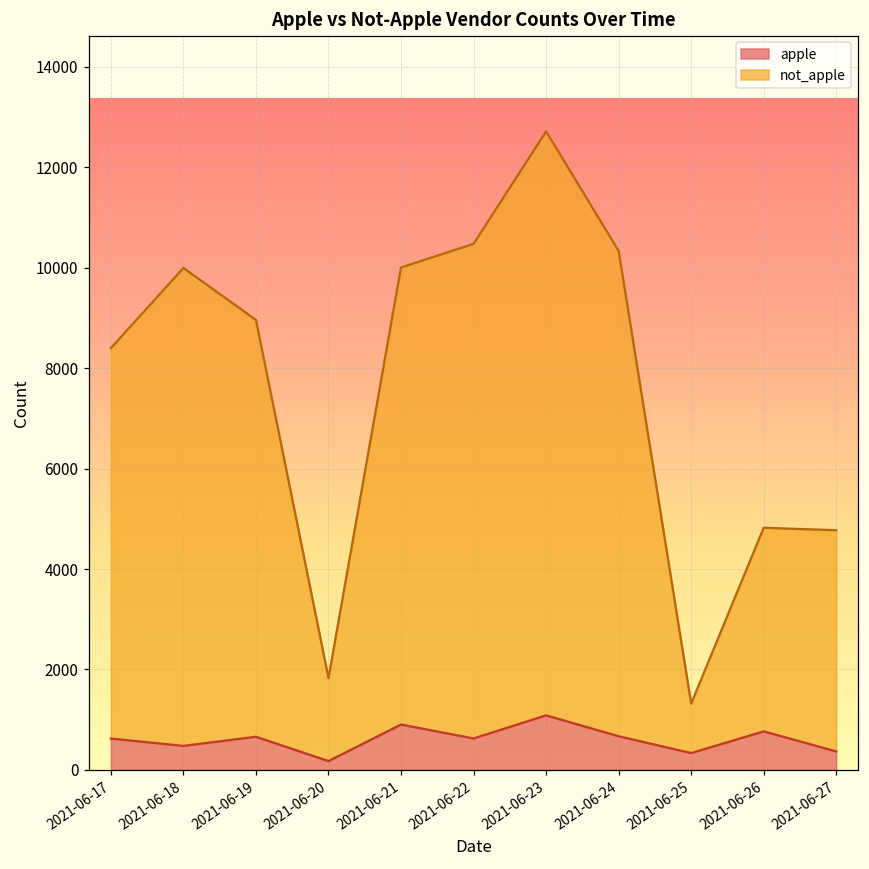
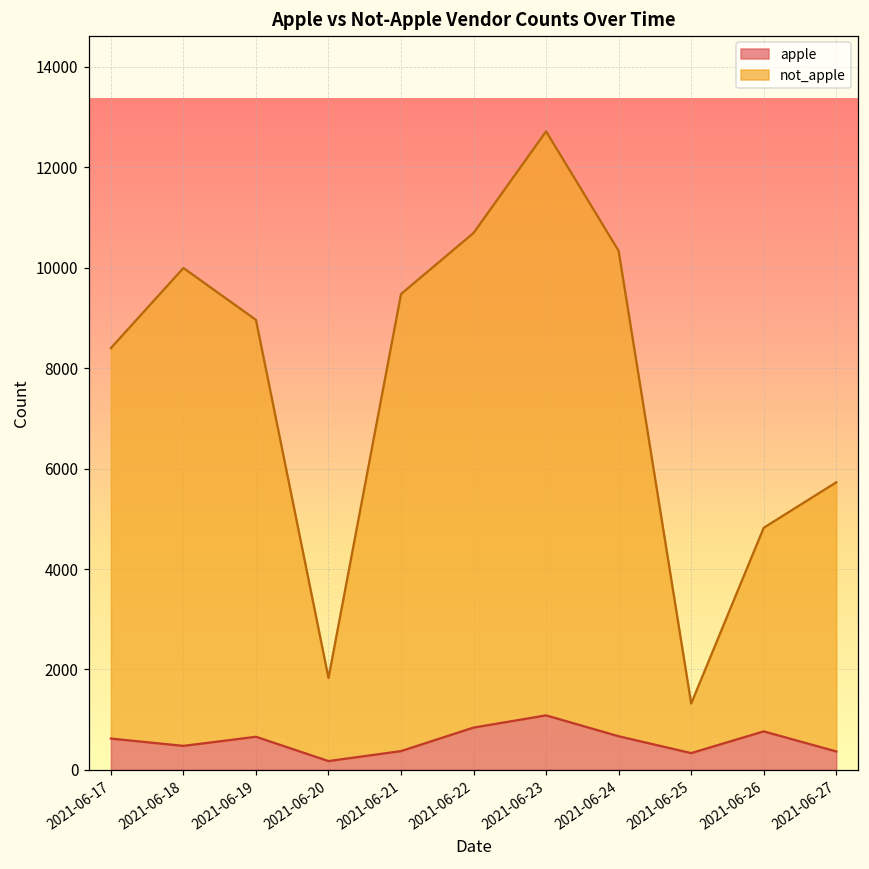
  {
    "apple": {
      "2021-06-17": 600,
      "2021-06-18": 500,
      "2021-06-19": 700,
      "2021-06-20": 200,
-     "2021-06-21": 900,
-     "2021-06-22": 600,
+     "2021-06-21": 400,
+     "2021-06-22": 800,
      "2021-06-23": 1100,
      "2021-06-24": 700,
      "2021-06-25": 300,
      "2021-06-26": 800,
      "2021-06-27": 400
    },
    "not_apple": {
      "2021-06-17": 7800,
      "2021-06-18": 9500,
      "2021-06-19": 8300,
      "2021-06-20": 1700,
      "2021-06-21": 9100,
      "2021-06-22": 9800,
      "2021-06-23": 11600,
      "2021-06-24": 9700,
      "2021-06-25": 1000,
      "2021-06-26": 4100,
-     "2021-06-27": 4400
+     "2021-06-27": 5400
    }
  }
